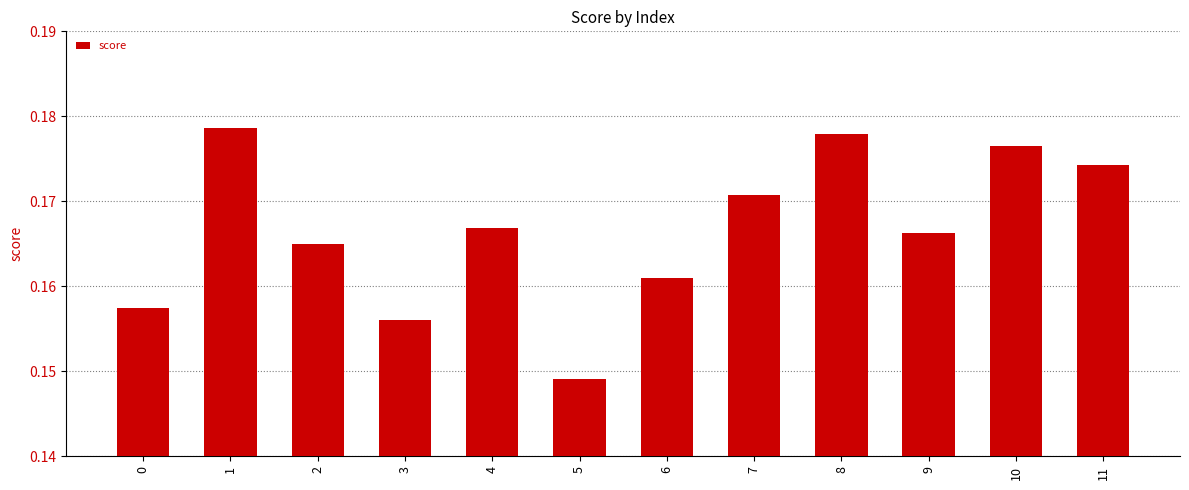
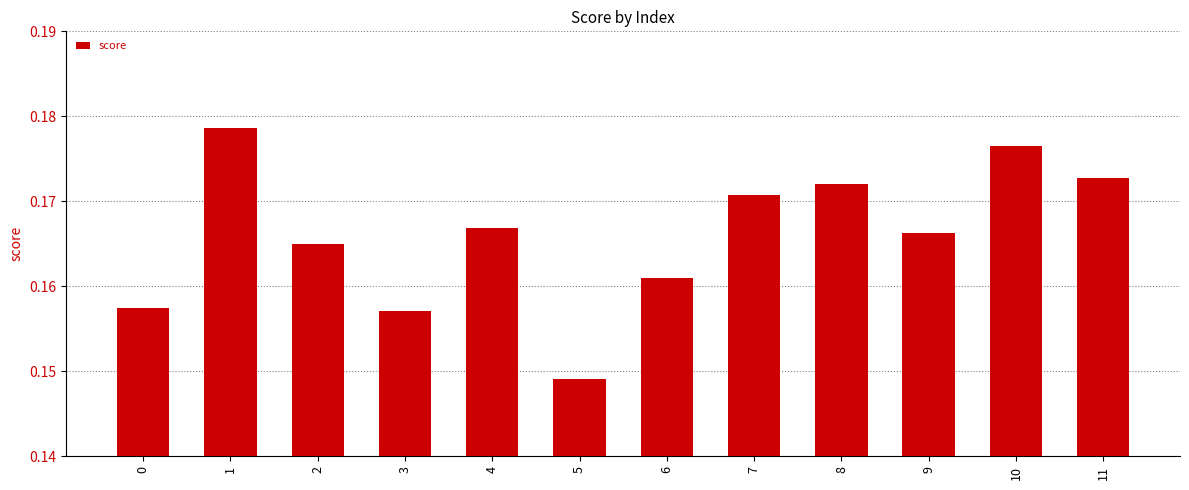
  {
    "0": 0.157,
    "1": 0.179,
    "2": 0.165,
-   "3": 0.156,
+   "3": 0.157,
    "4": 0.167,
    "5": 0.149,
    "6": 0.161,
    "7": 0.171,
-   "8": 0.178,
+   "8": 0.172,
    "9": 0.166,
    "10": 0.177,
-   "11": 0.174
+   "11": 0.173
  }
